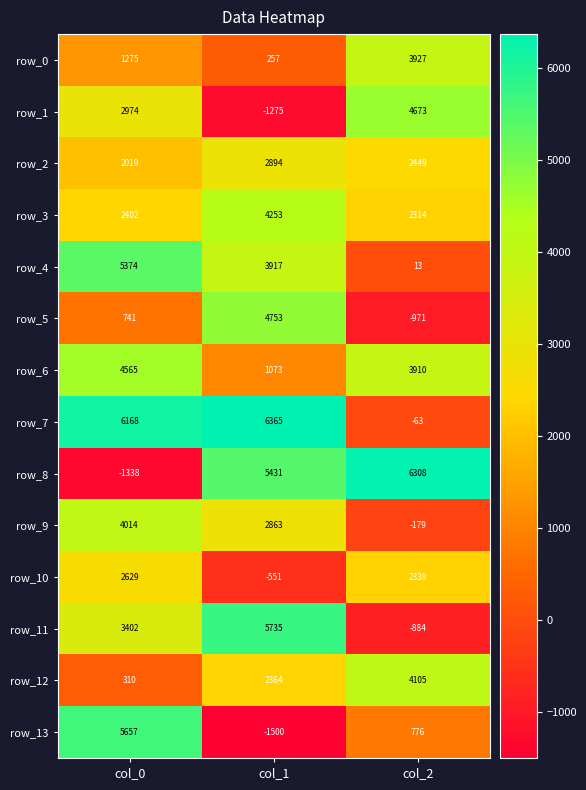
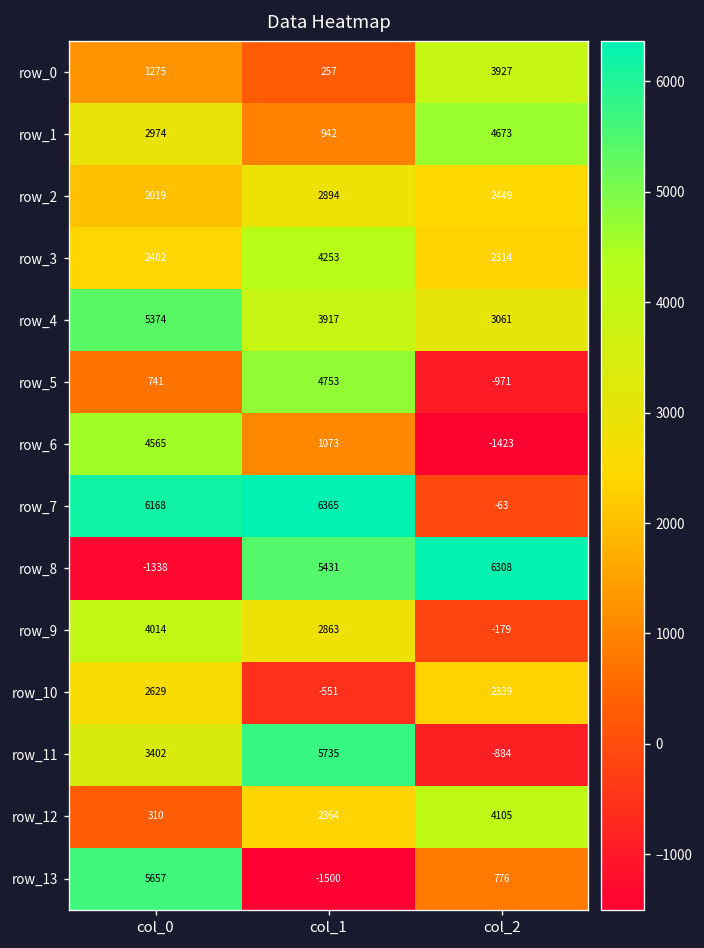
  {
    "row_0": {
      "col_0": 1275,
      "col_1": 257,
      "col_2": 3927
    },
    "row_1": {
      "col_0": 2974,
-     "col_1": -1275,
+     "col_1": 942,
      "col_2": 4673
    },
    "row_2": {
      "col_0": 2019,
      "col_1": 2894,
      "col_2": 2449
    },
    "row_3": {
      "col_0": 2402,
      "col_1": 4253,
      "col_2": 2314
    },
    "row_4": {
      "col_0": 5374,
      "col_1": 3917,
-     "col_2": 13
+     "col_2": 3061
    },
    "row_5": {
      "col_0": 741,
      "col_1": 4753,
      "col_2": -971
    },
    "row_6": {
      "col_0": 4565,
      "col_1": 1073,
-     "col_2": 3910
+     "col_2": -1423
    },
    "row_7": {
      "col_0": 6168,
      "col_1": 6365,
      "col_2": -63
    },
    "row_8": {
      "col_0": -1338,
      "col_1": 5431,
      "col_2": 6308
    },
    "row_9": {
      "col_0": 4014,
      "col_1": 2863,
      "col_2": -179
    },
    "row_10": {
      "col_0": 2629,
      "col_1": -551,
      "col_2": 2339
    },
    "row_11": {
      "col_0": 3402,
      "col_1": 5735,
      "col_2": -884
    },
    "row_12": {
      "col_0": 310,
      "col_1": 2364,
      "col_2": 4105
    },
    "row_13": {
      "col_0": 5657,
      "col_1": -1500,
      "col_2": 776
    }
  }
